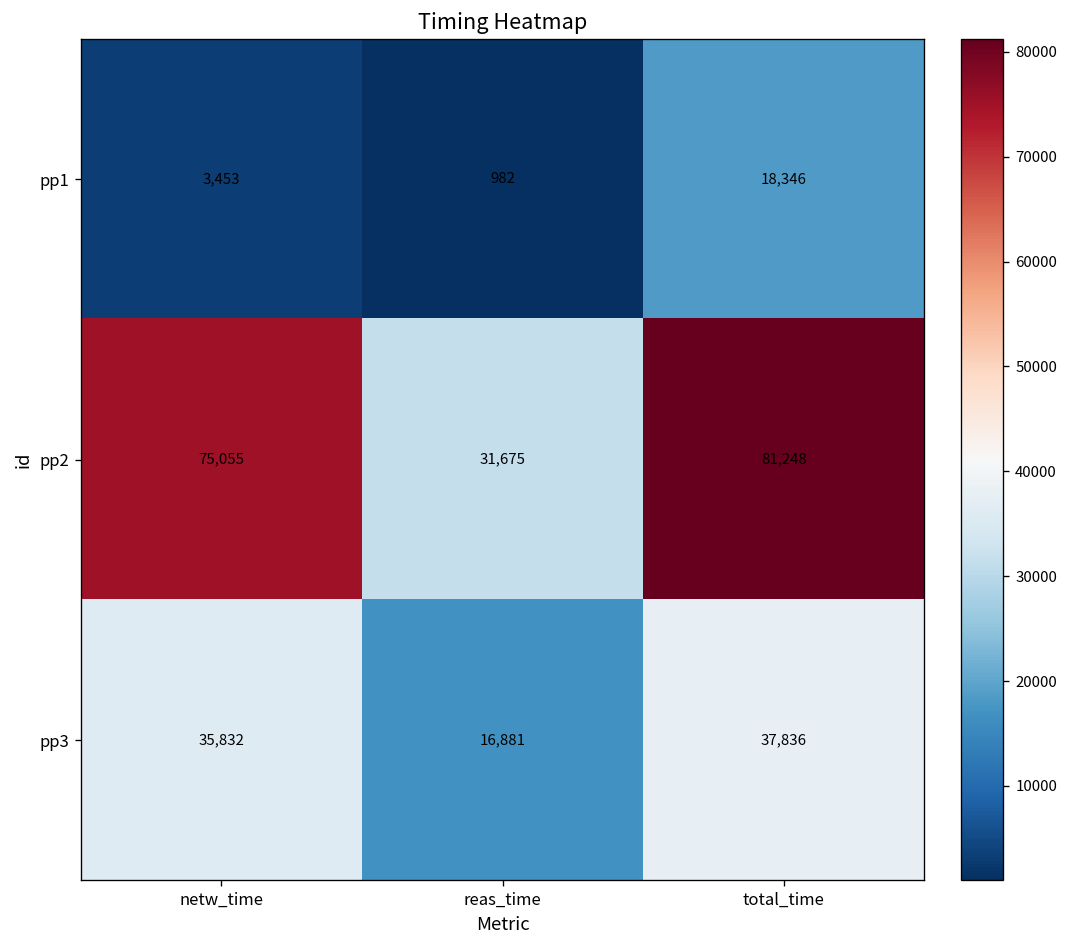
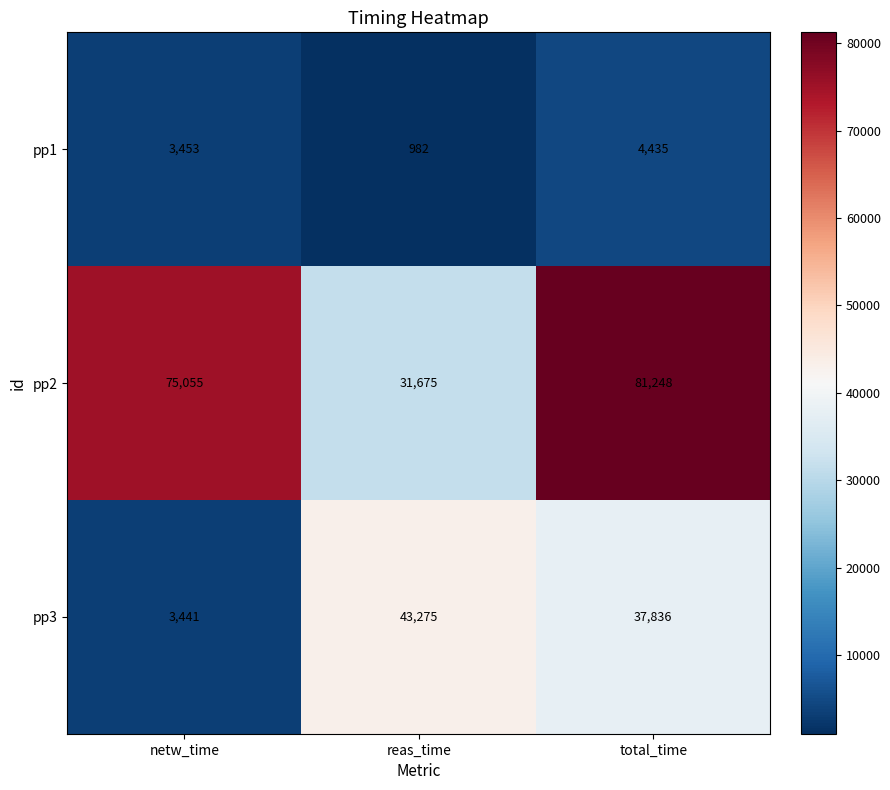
  {
    "pp1": {
      "netw_time": "3,453",
      "reas_time": "982",
-     "total_time": "18,346"
+     "total_time": "4,435"
    },
    "pp2": {
      "netw_time": "75,055",
      "reas_time": "31,675",
      "total_time": "81,248"
    },
    "pp3": {
-     "netw_time": "35,832",
-     "reas_time": "16,881",
+     "netw_time": "3,441",
+     "reas_time": "43,275",
      "total_time": "37,836"
    }
  }
